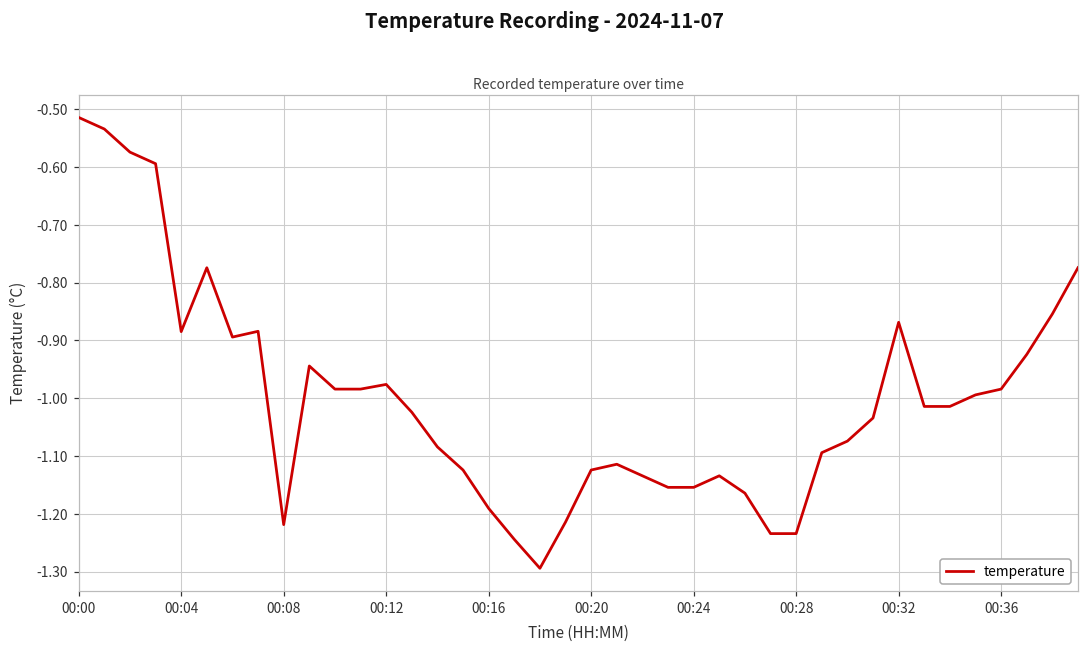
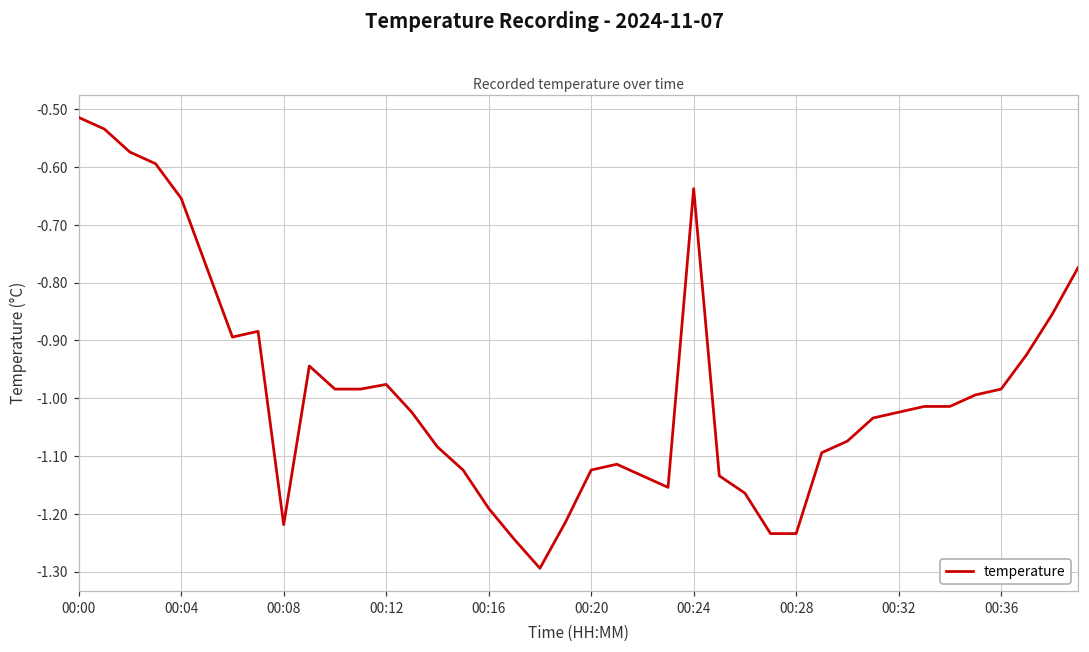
  {
    "00:00": -0.51,
-   "00:04": -0.88,
+   "00:04": -0.65,
    "00:08": -1.22,
    "00:12": -0.98,
    "00:16": -1.19,
    "00:20": -1.12,
-   "00:24": -1.15,
+   "00:24": -0.64,
    "00:28": -1.23,
-   "00:32": -0.87,
+   "00:32": -1.02,
    "00:36": -0.98
  }
